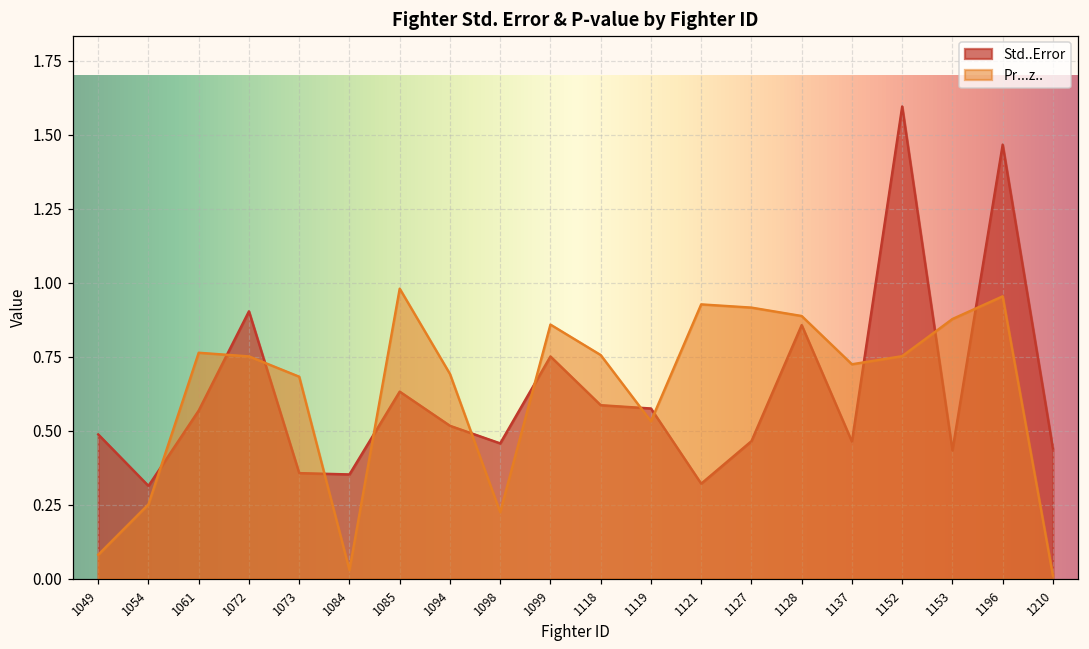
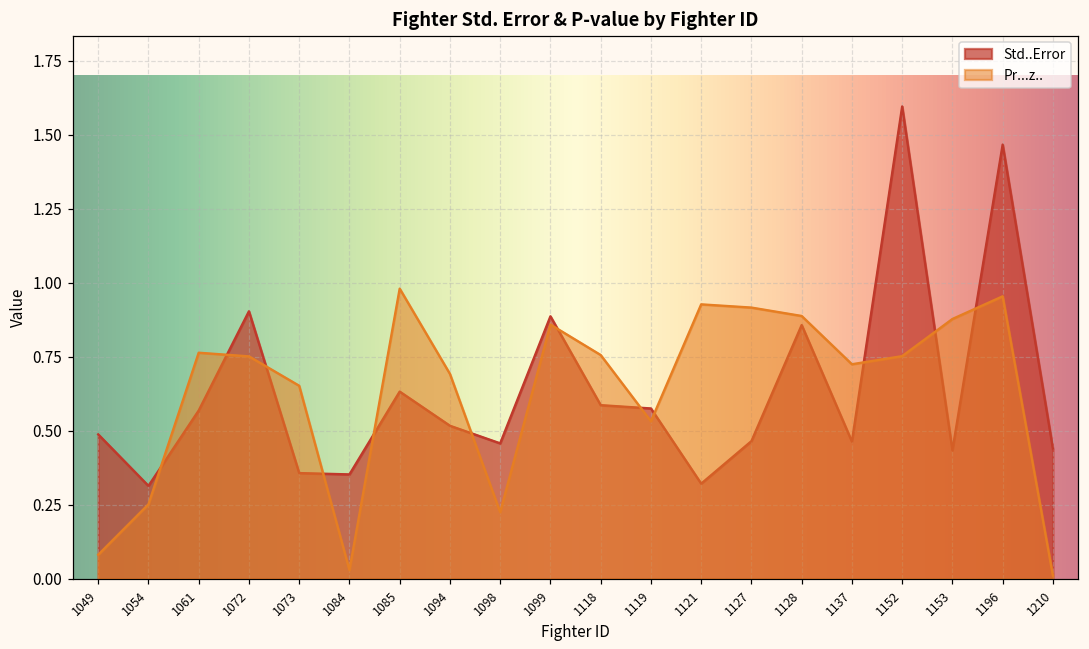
  {
    "Std..Error": {
      "1049": 0.49,
      "1054": 0.31,
      "1061": 0.57,
      "1072": 0.90,
      "1073": 0.36,
      "1084": 0.35,
      "1085": 0.63,
      "1094": 0.52,
      "1098": 0.46,
-     "1099": 0.75,
+     "1099": 0.89,
      "1118": 0.59,
      "1119": 0.58,
      "1121": 0.32,
      "1127": 0.47,
      "1128": 0.86,
      "1137": 0.46,
      "1152": 1.60,
      "1153": 0.43,
      "1196": 1.47,
      "1210": 0.44
    },
    "Pr...z..": {
      "1049": 0.08,
      "1054": 0.25,
      "1061": 0.76,
      "1072": 0.75,
-     "1073": 0.68,
+     "1073": 0.65,
      "1084": 0.03,
      "1085": 0.98,
      "1094": 0.69,
      "1098": 0.22,
      "1099": 0.86,
      "1118": 0.76,
      "1119": 0.53,
      "1121": 0.93,
      "1127": 0.92,
      "1128": 0.89,
      "1137": 0.72,
      "1152": 0.75,
      "1153": 0.88,
      "1196": 0.95,
      "1210": 0.01
    }
  }
